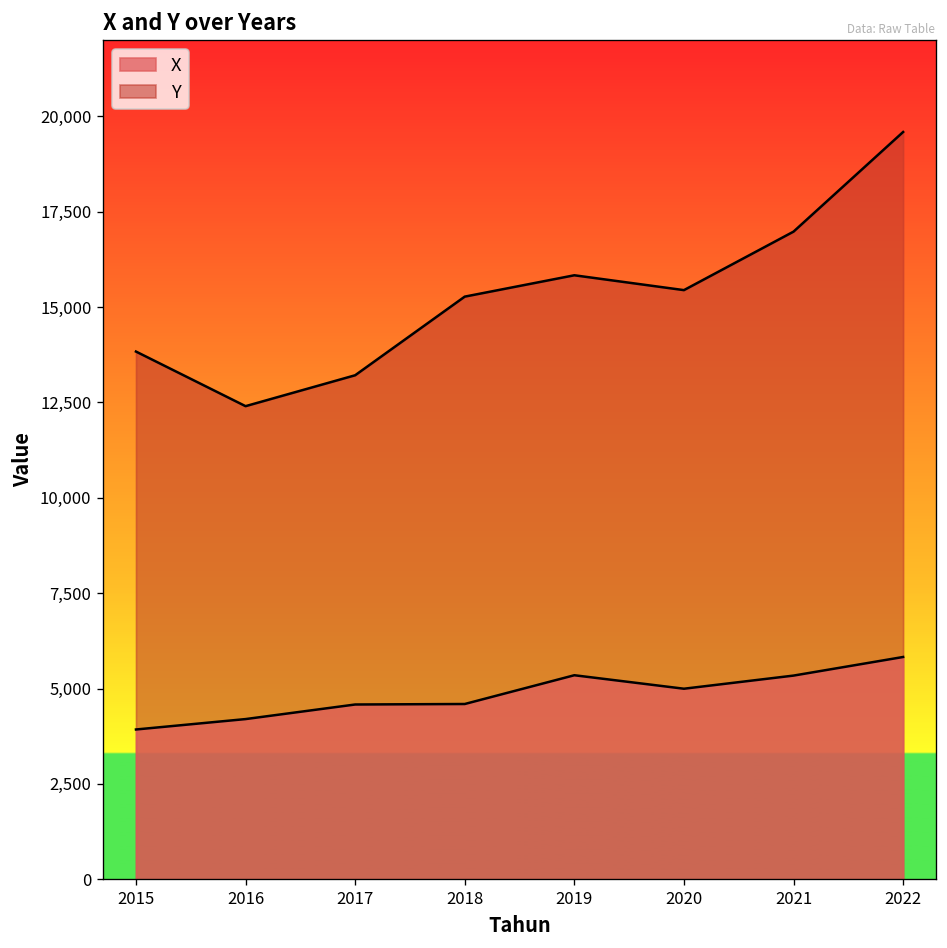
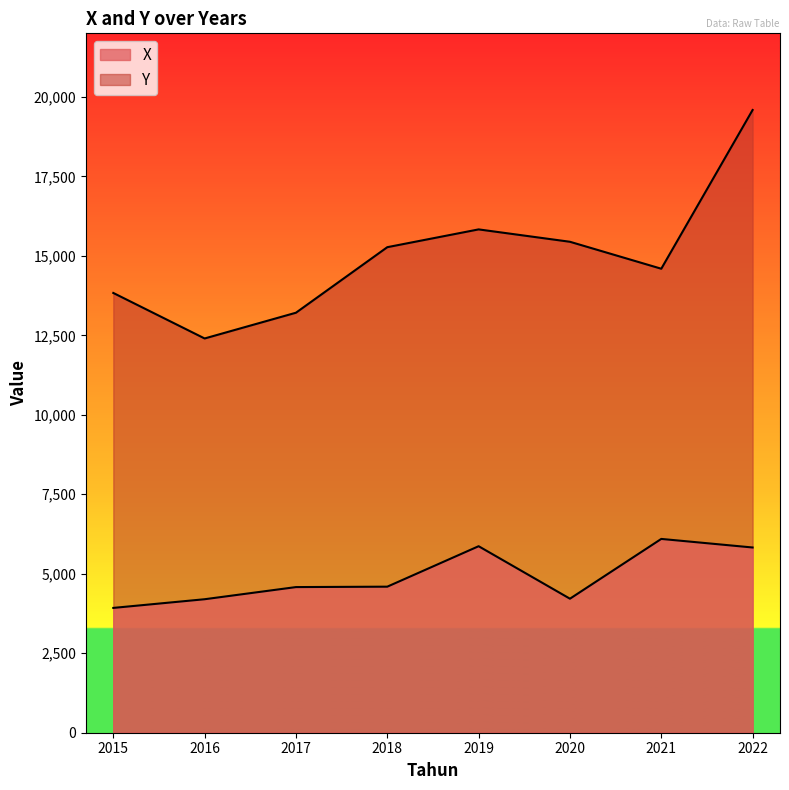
  {
    "X": {
      "2015": "3,900",
      "2016": "4,200",
      "2017": "4,600",
      "2018": "4,600",
-     "2019": "5,300",
-     "2020": "5,000",
-     "2021": "5,300",
+     "2019": "5,900",
+     "2020": "4,200",
+     "2021": "6,100",
      "2022": "5,800"
    },
    "Y": {
      "2015": "13,800",
      "2016": "12,400",
      "2017": "13,200",
      "2018": "15,300",
      "2019": "15,800",
      "2020": "15,400",
-     "2021": "17,000",
+     "2021": "14,600",
      "2022": "19,600"
    }
  }
